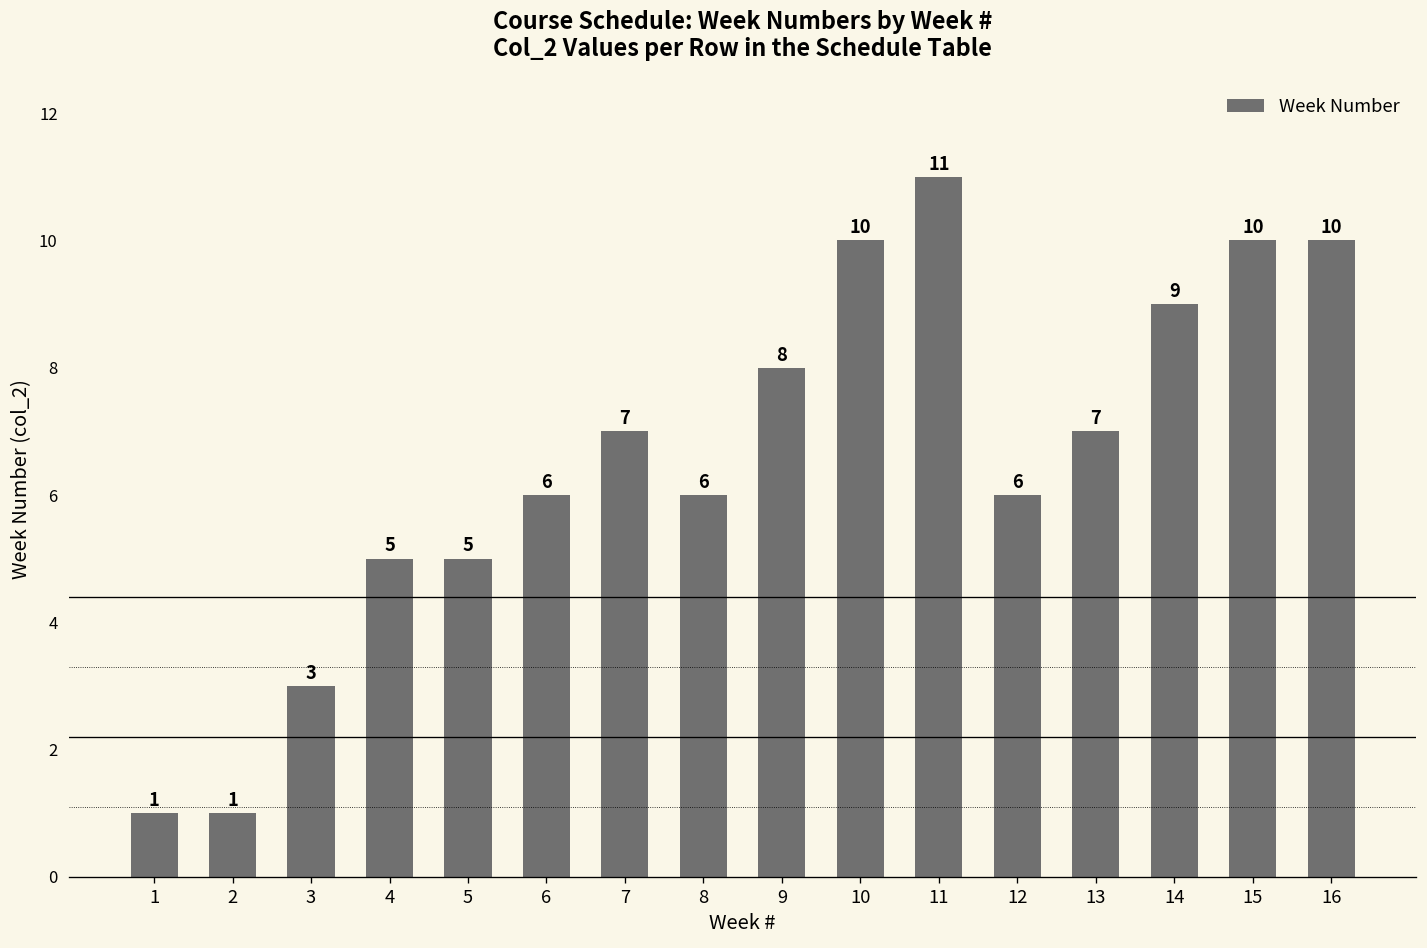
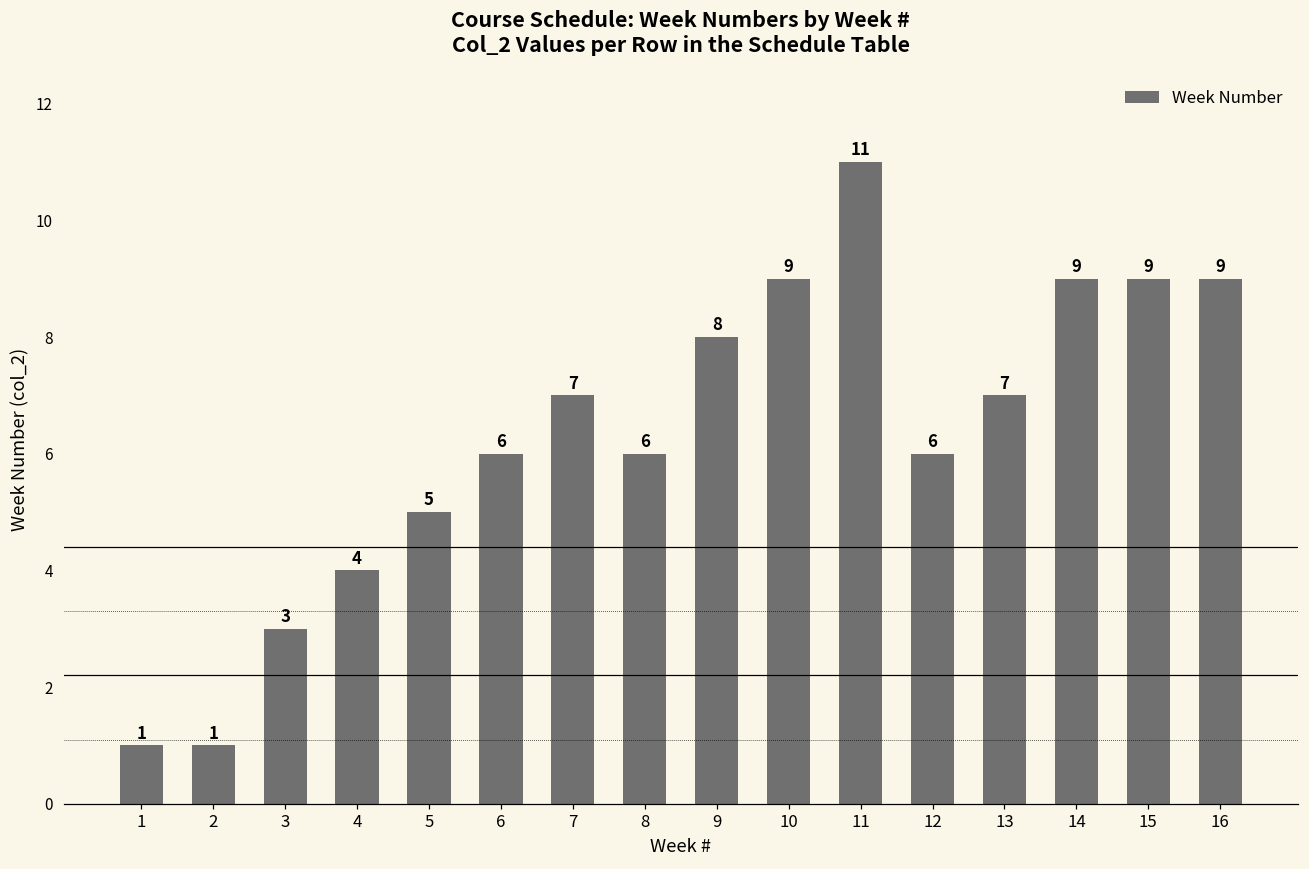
  {
    "1": 1,
    "2": 1,
    "3": 3,
-   "4": 5,
+   "4": 4,
    "5": 5,
    "6": 6,
    "7": 7,
    "8": 6,
    "9": 8,
-   "10": 10,
+   "10": 9,
    "11": 11,
    "12": 6,
    "13": 7,
    "14": 9,
-   "15": 10,
-   "16": 10
+   "15": 9,
+   "16": 9
  }
